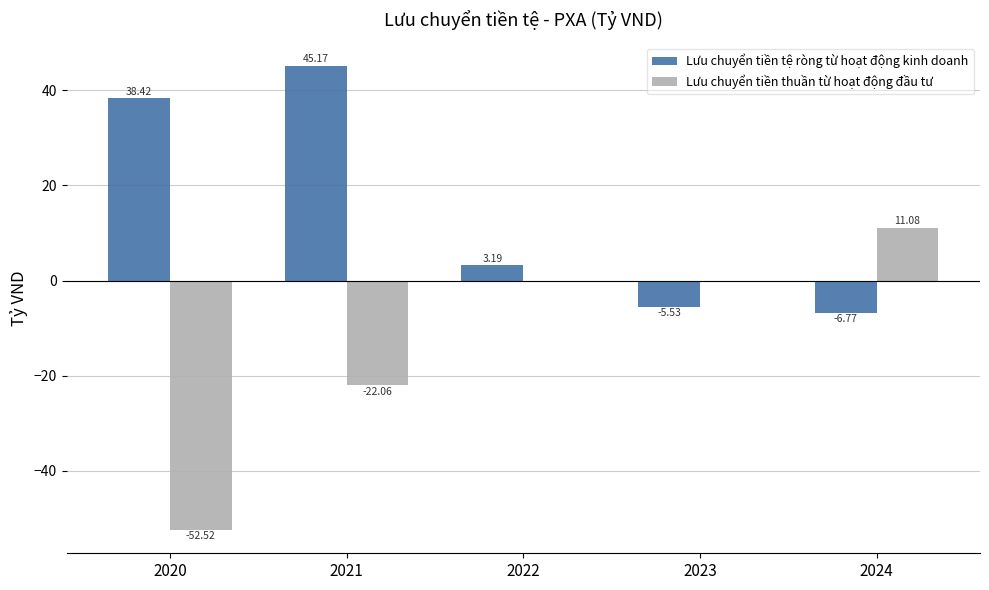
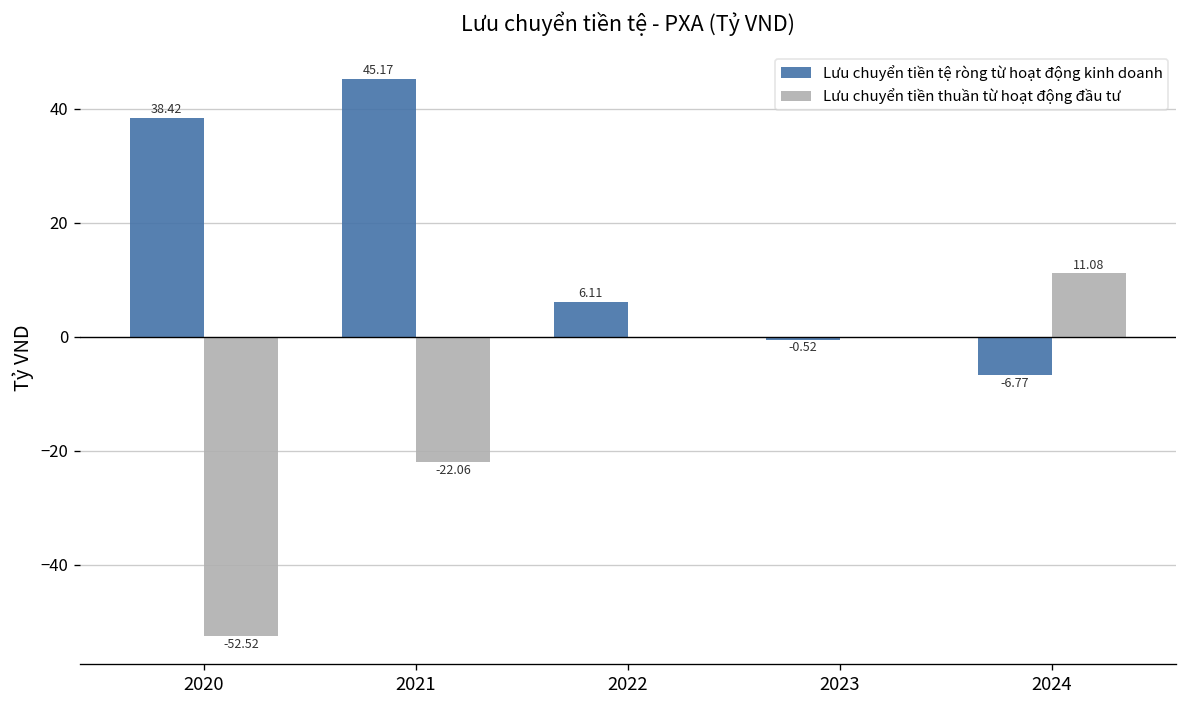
  {
    "Lưu chuyển tiền tệ ròng từ hoạt động kinh doanh": {
      "2020": 38.42,
      "2021": 45.17,
-     "2022": 3.19,
-     "2023": -5.53,
+     "2022": 6.11,
+     "2023": -0.52,
      "2024": -6.77
    },
    "Lưu chuyển tiền thuần từ hoạt động đầu tư": {
      "2020": -52.52,
      "2021": -22.06,
      "2024": 11.08
    }
  }
